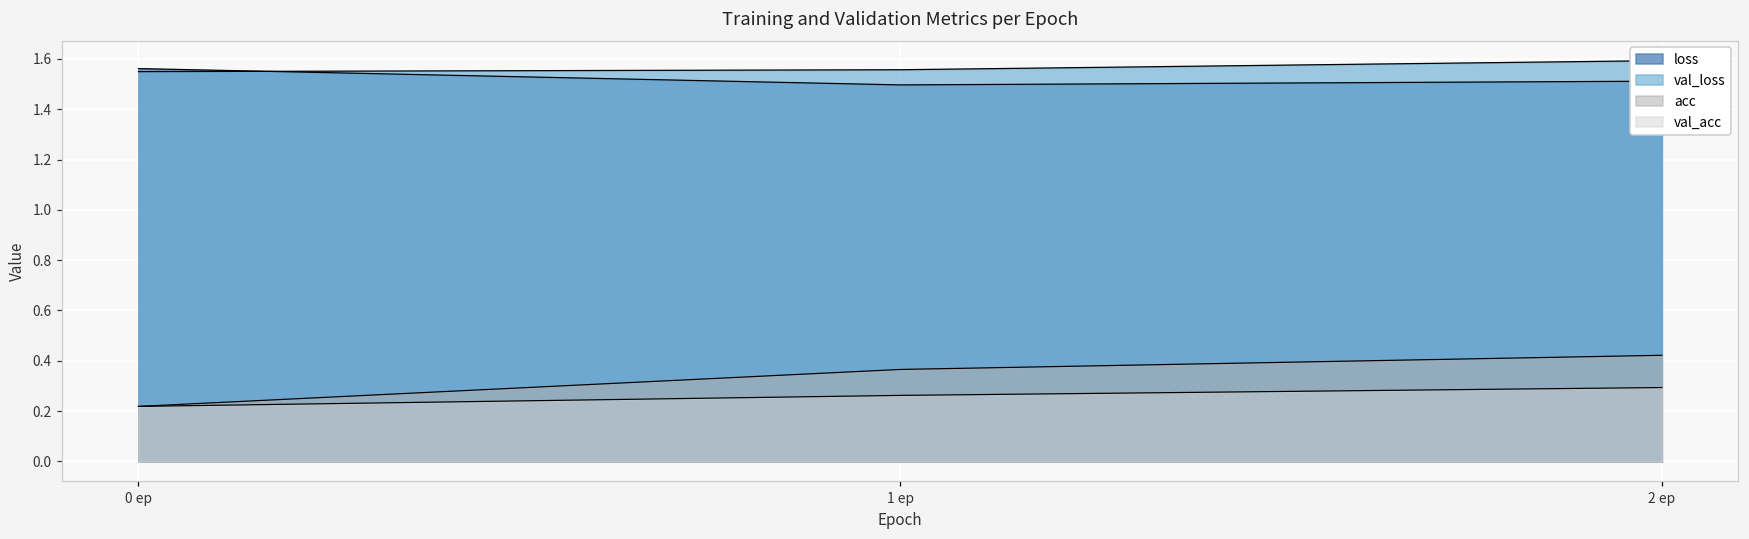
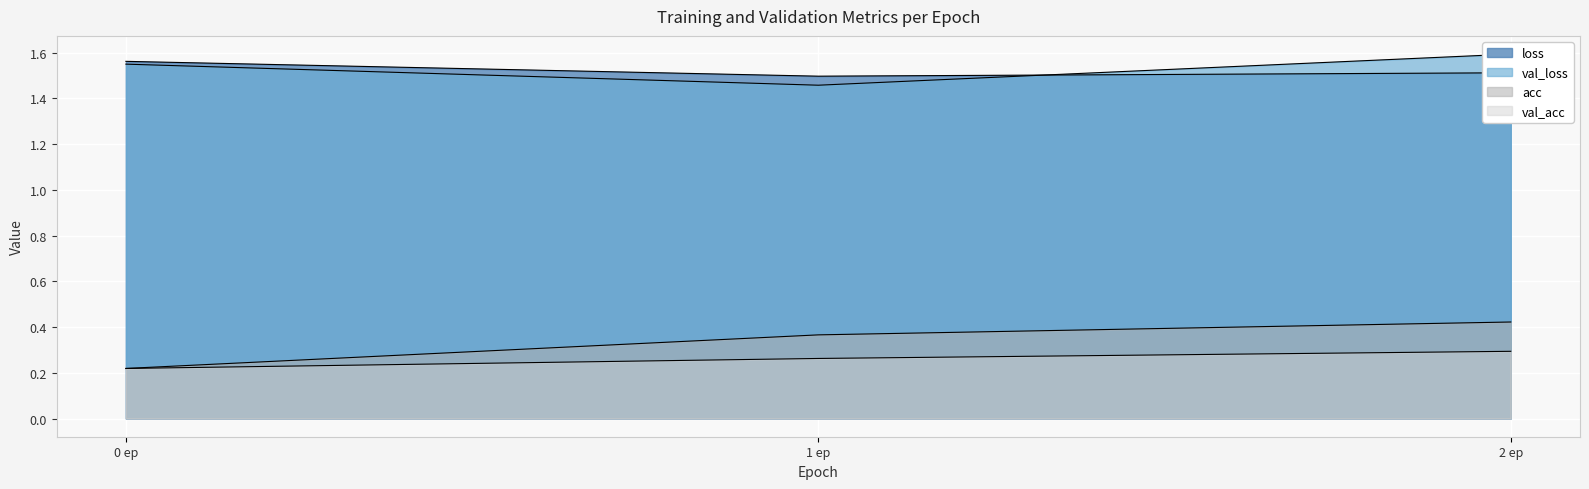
  {
    "loss": {
      "0 ep": 1.56,
      "1 ep": 1.50
    },
    "val_loss": {
      "0 ep": 1.55,
-     "1 ep": 1.56
+     "1 ep": 1.46
    }
  }
